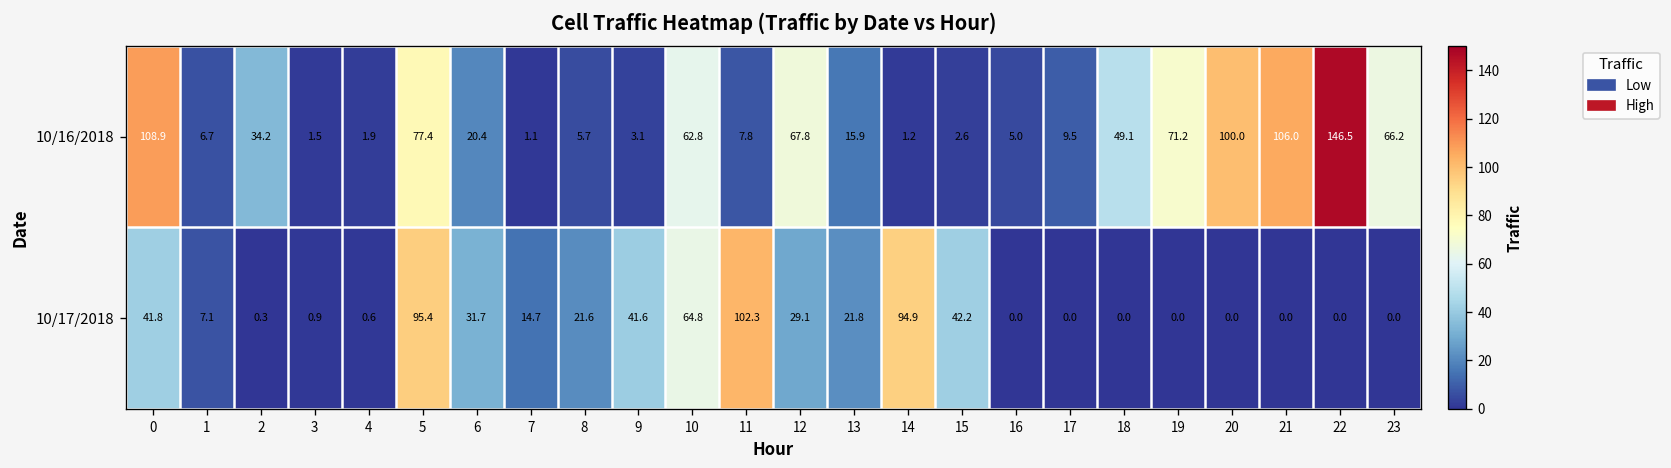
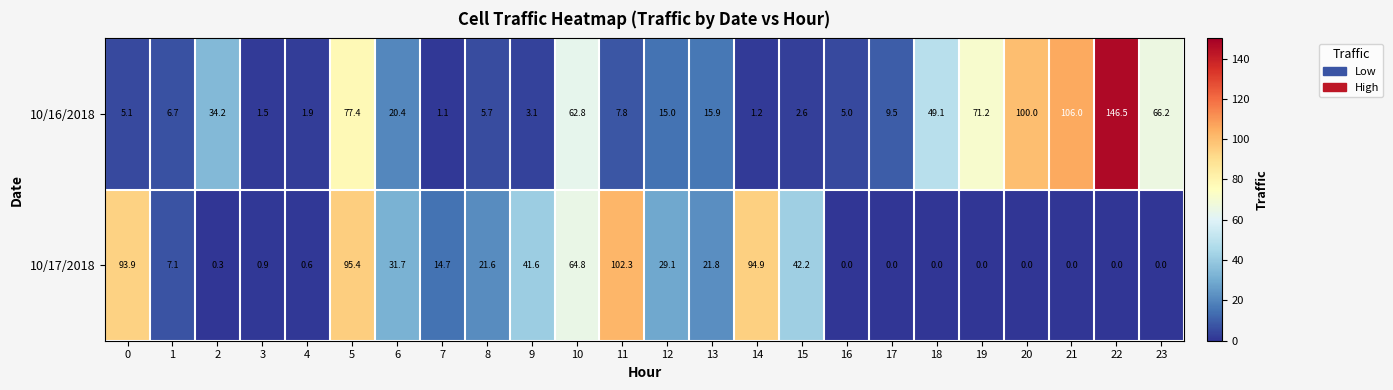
  {
    "10/16/2018": {
-     "0": 108.9,
+     "0": 5.1,
      "1": 6.7,
      "2": 34.2,
      "3": 1.5,
      "4": 1.9,
      "5": 77.4,
      "6": 20.4,
      "7": 1.1,
      "8": 5.7,
      "9": 3.1,
      "10": 62.8,
      "11": 7.8,
-     "12": 67.8,
+     "12": 15.0,
      "13": 15.9,
      "14": 1.2,
      "15": 2.6,
      "16": 5.0,
      "17": 9.5,
      "18": 49.1,
      "19": 71.2,
      "20": 100.0,
      "21": 106.0,
      "22": 146.5,
      "23": 66.2
    },
    "10/17/2018": {
-     "0": 41.8,
+     "0": 93.9,
      "1": 7.1,
      "2": 0.3,
      "3": 0.9,
      "4": 0.6,
      "5": 95.4,
      "6": 31.7,
      "7": 14.7,
      "8": 21.6,
      "9": 41.6,
      "10": 64.8,
      "11": 102.3,
      "12": 29.1,
      "13": 21.8,
      "14": 94.9,
      "15": 42.2,
      "16": 0.0,
      "17": 0.0,
      "18": 0.0,
      "19": 0.0,
      "20": 0.0,
      "21": 0.0,
      "22": 0.0,
      "23": 0.0
    }
  }
